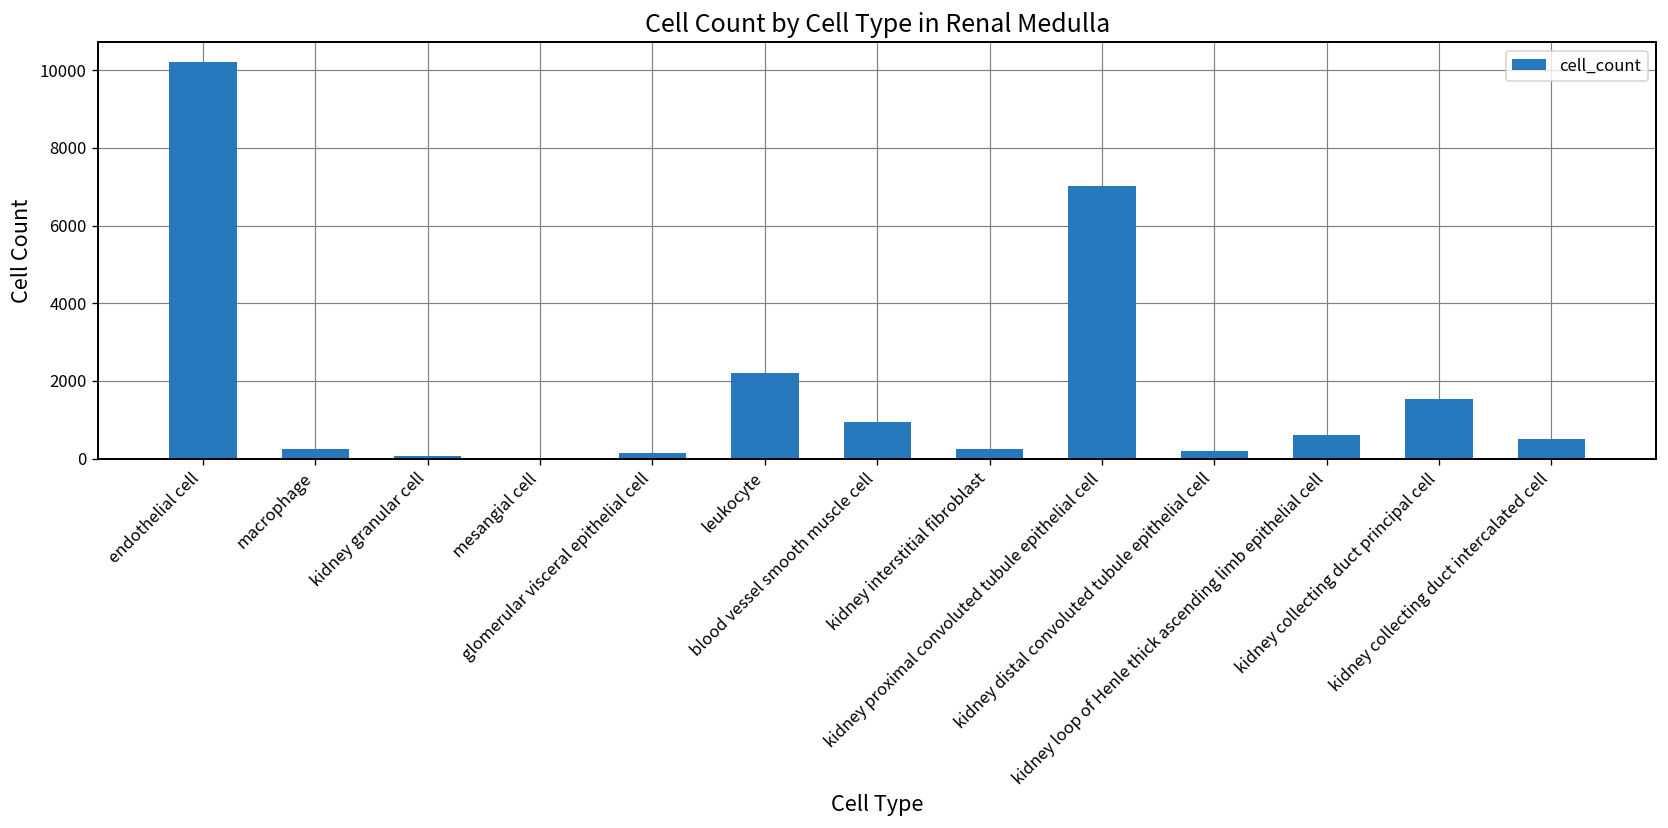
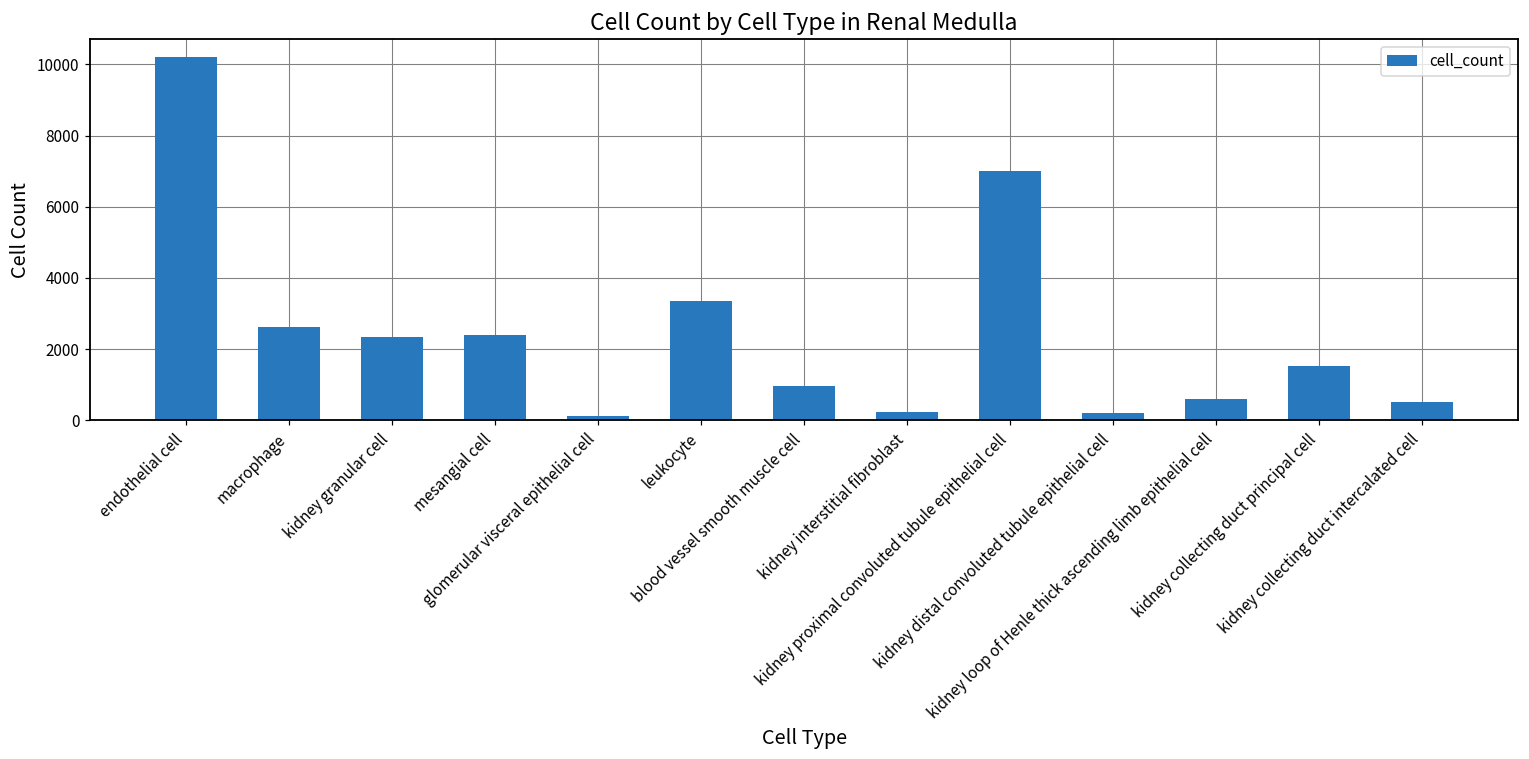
  {
    "endothelial cell": 10200,
-   "macrophage": 200,
-   "kidney granular cell": 100,
-   "mesangial cell": 0,
+   "macrophage": 2600,
+   "kidney granular cell": 2300,
+   "mesangial cell": 2400,
    "glomerular visceral epithelial cell": 100,
-   "leukocyte": 2200,
+   "leukocyte": 3400,
    "blood vessel smooth muscle cell": 1000,
    "kidney interstitial fibroblast": 200,
    "kidney proximal convoluted tubule epithelial cell": 7000,
    "kidney distal convoluted tubule epithelial cell": 200,
    "kidney loop of Henle thick ascending limb epithelial cell": 600,
    "kidney collecting duct principal cell": 1500,
    "kidney collecting duct intercalated cell": 500
  }
